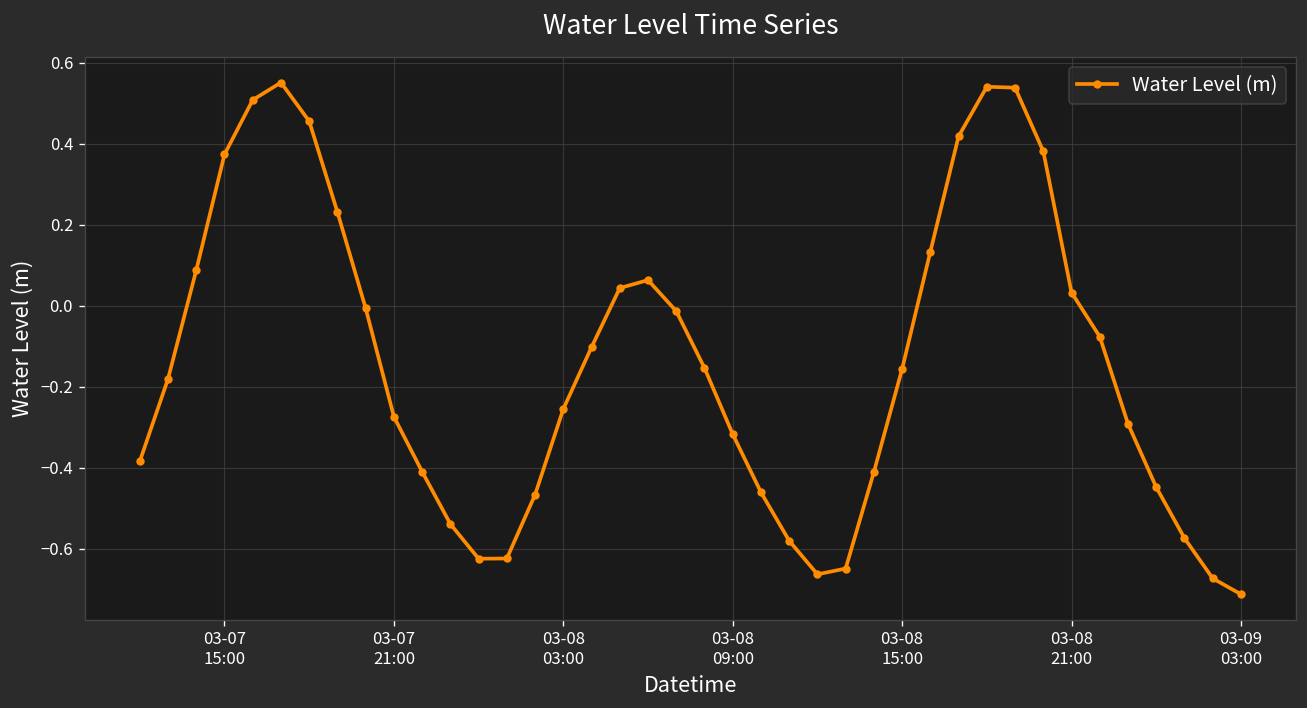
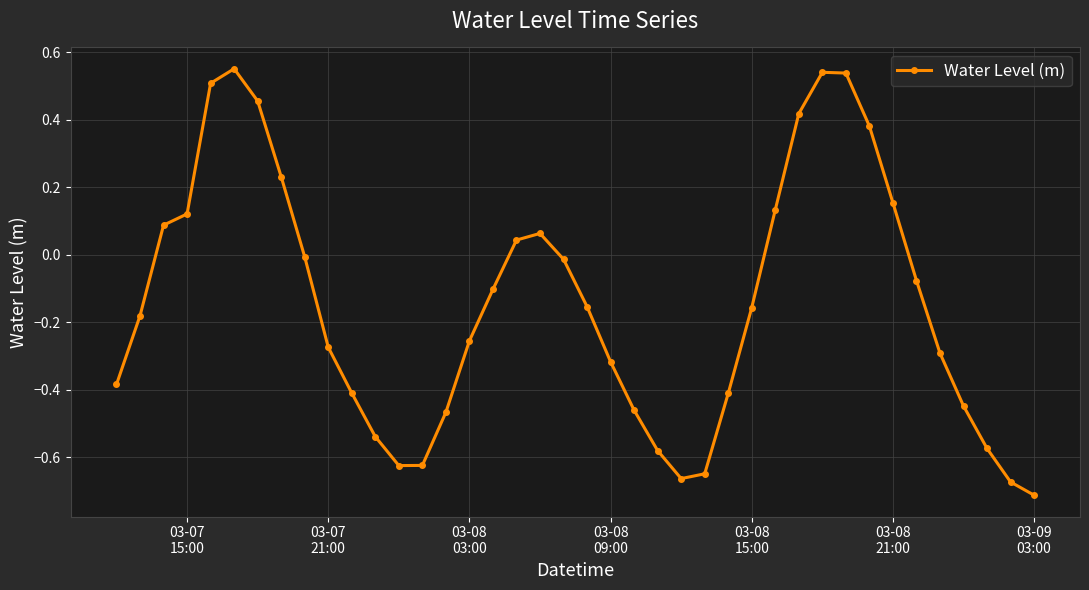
  {
-   "03-07 15:00": 0.37,
+   "03-07 15:00": 0.12,
    "03-07 21:00": -0.27,
    "03-08 03:00": -0.26,
    "03-08 09:00": -0.32,
    "03-08 15:00": -0.16,
-   "03-08 21:00": 0.03,
+   "03-08 21:00": 0.15,
    "03-09 03:00": -0.71
  }
